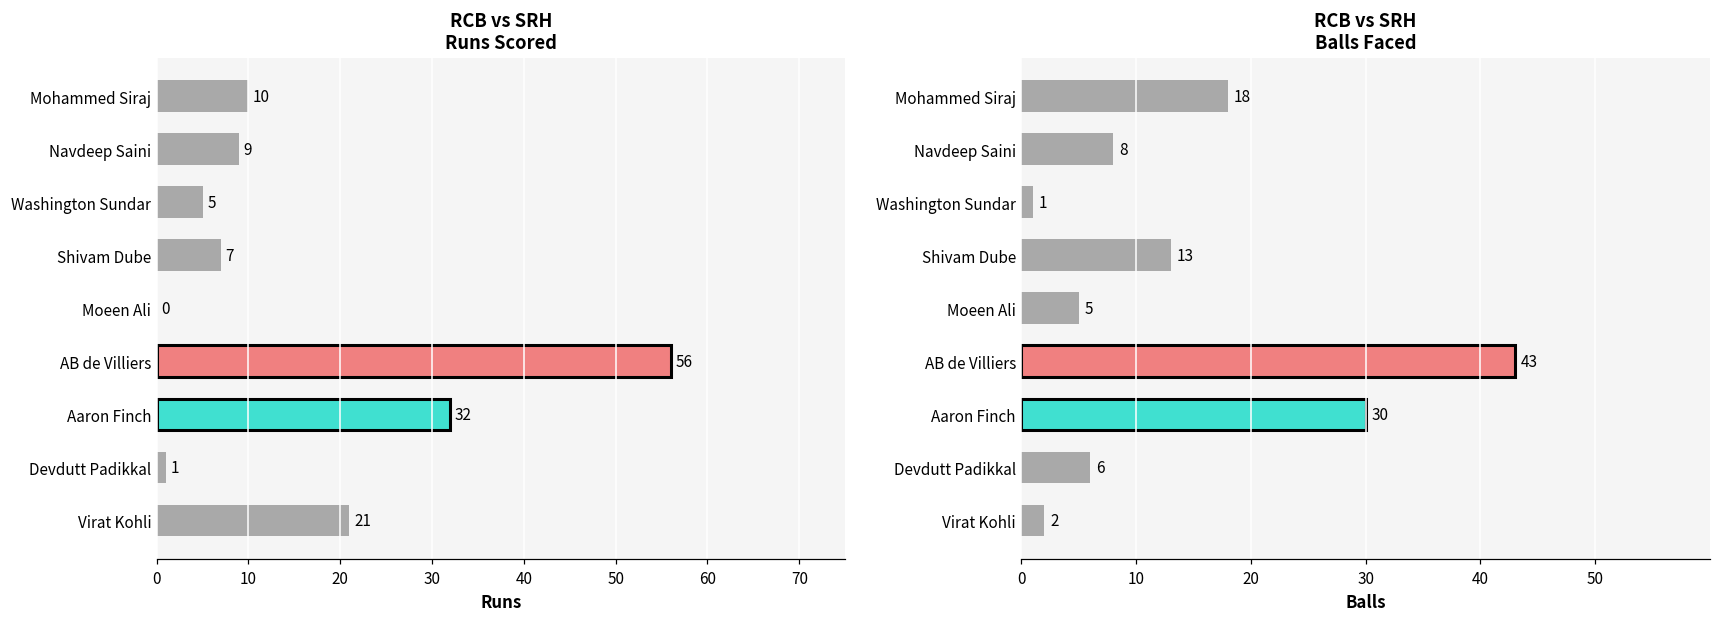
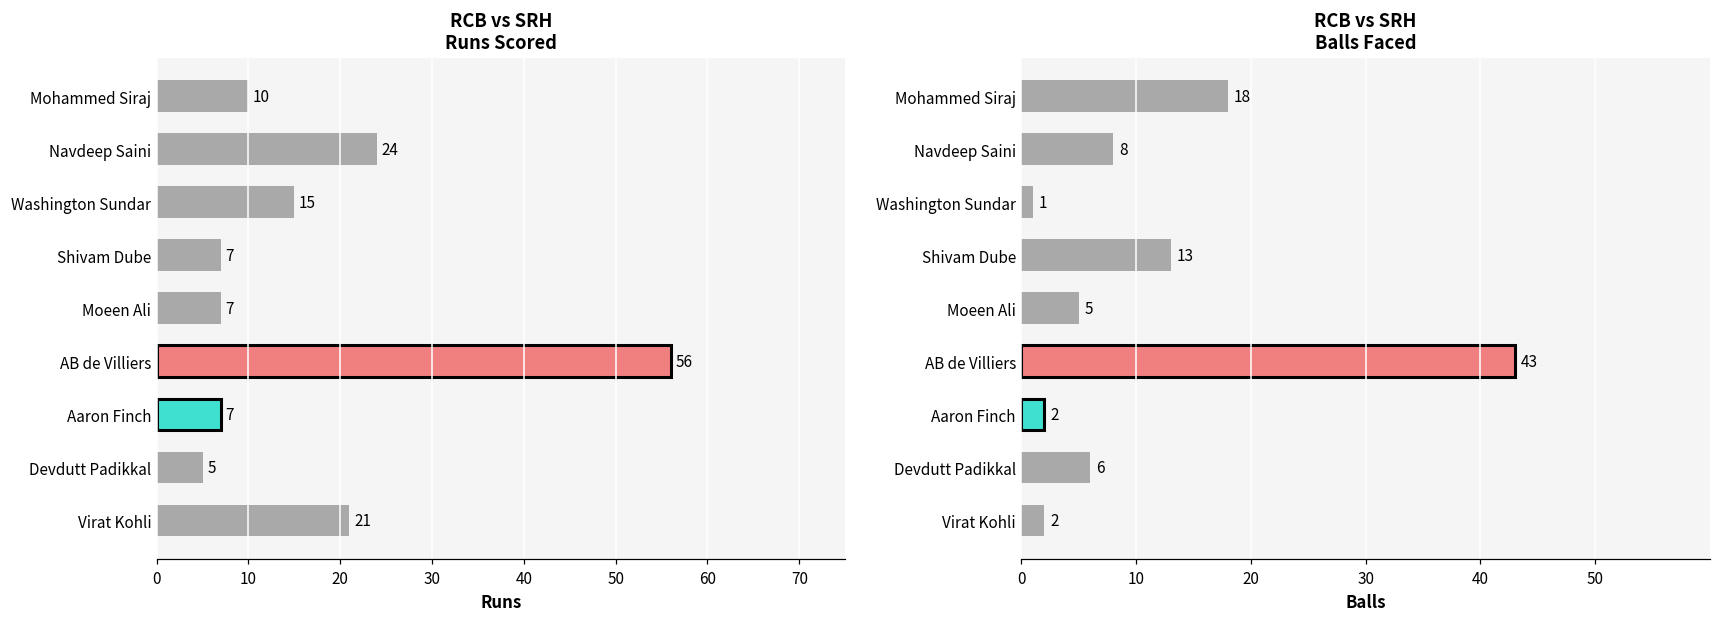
  {
    "RCB vs SRH Runs Scored": {
      "Mohammed Siraj": 10,
-     "Navdeep Saini": 9,
-     "Washington Sundar": 5,
+     "Navdeep Saini": 24,
+     "Washington Sundar": 15,
      "Shivam Dube": 7,
-     "Moeen Ali": 0,
+     "Moeen Ali": 7,
      "AB de Villiers": 56,
-     "Aaron Finch": 32,
-     "Devdutt Padikkal": 1,
+     "Aaron Finch": 7,
+     "Devdutt Padikkal": 5,
      "Virat Kohli": 21
    },
    "RCB vs SRH Balls Faced": {
      "Mohammed Siraj": 18,
      "Navdeep Saini": 8,
      "Washington Sundar": 1,
      "Shivam Dube": 13,
      "Moeen Ali": 5,
      "AB de Villiers": 43,
-     "Aaron Finch": 30,
+     "Aaron Finch": 2,
      "Devdutt Padikkal": 6,
      "Virat Kohli": 2
    }
  }
